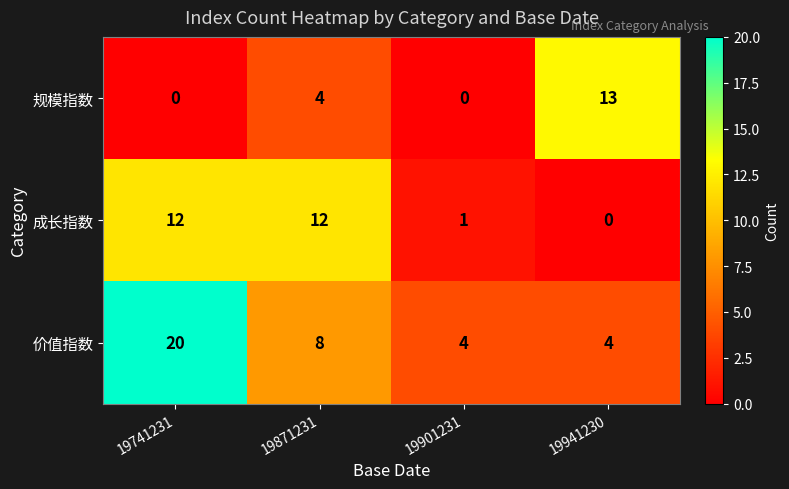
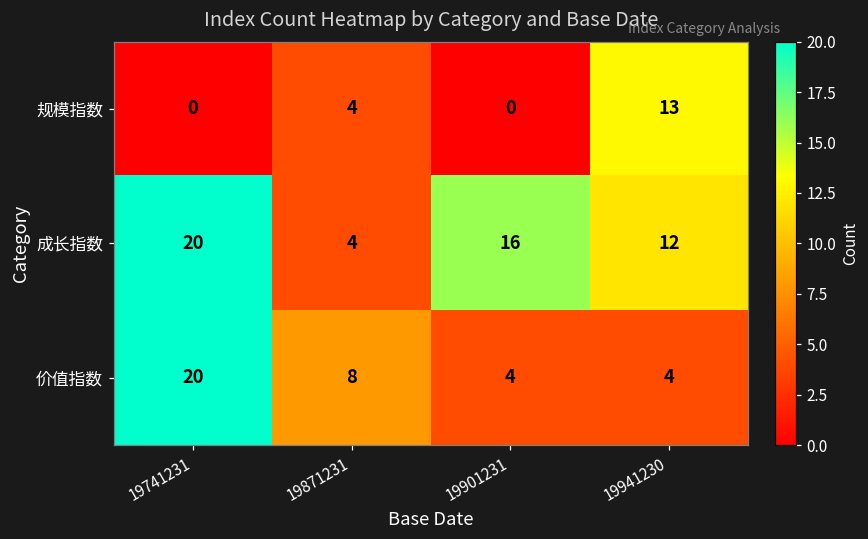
  {
    "规模指数": {
      "19741231": 0,
      "19871231": 4,
      "19901231": 0,
      "19941230": 13
    },
    "成长指数": {
-     "19741231": 12,
-     "19871231": 12,
-     "19901231": 1,
-     "19941230": 0
+     "19741231": 20,
+     "19871231": 4,
+     "19901231": 16,
+     "19941230": 12
    },
    "价值指数": {
      "19741231": 20,
      "19871231": 8,
      "19901231": 4,
      "19941230": 4
    }
  }
